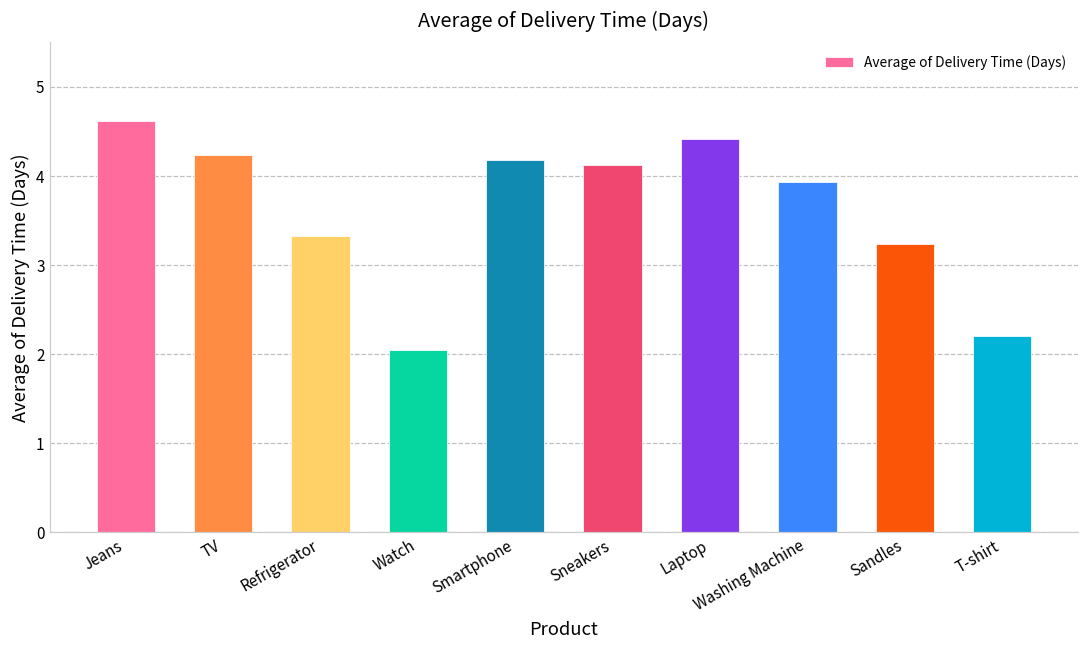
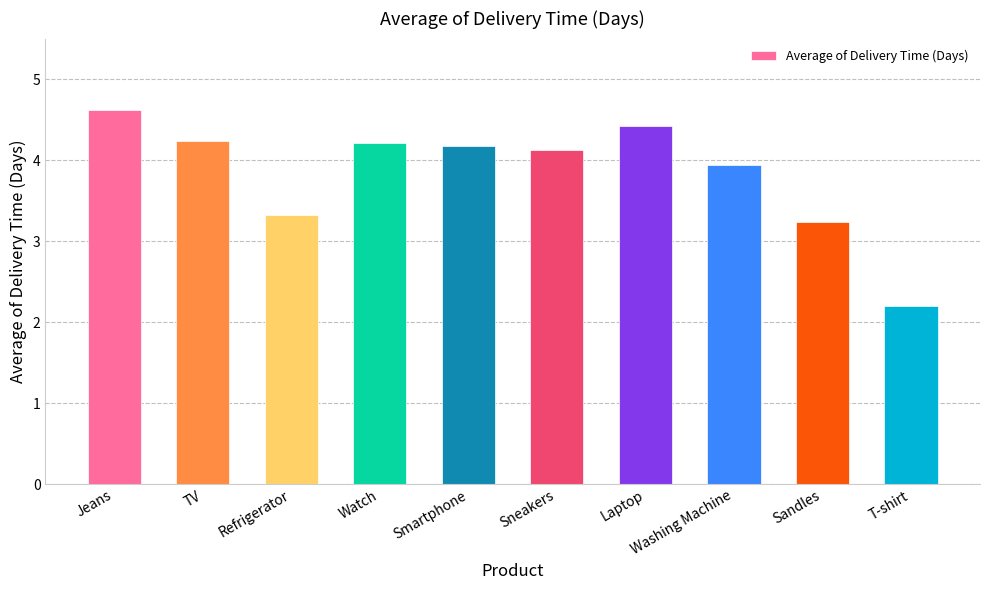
  {
    "Jeans": 4.6,
    "TV": 4.2,
    "Refrigerator": 3.3,
-   "Watch": 2.1,
+   "Watch": 4.2,
    "Smartphone": 4.2,
    "Sneakers": 4.1,
    "Laptop": 4.4,
    "Washing Machine": 3.9,
    "Sandles": 3.2,
    "T-shirt": 2.2
  }
